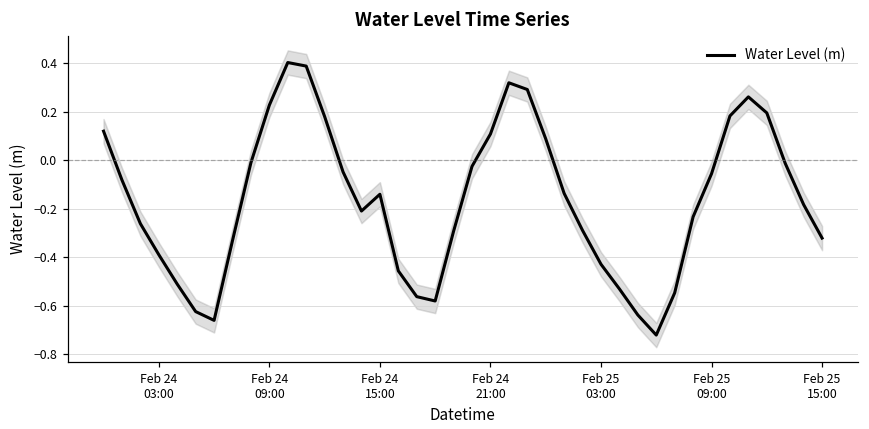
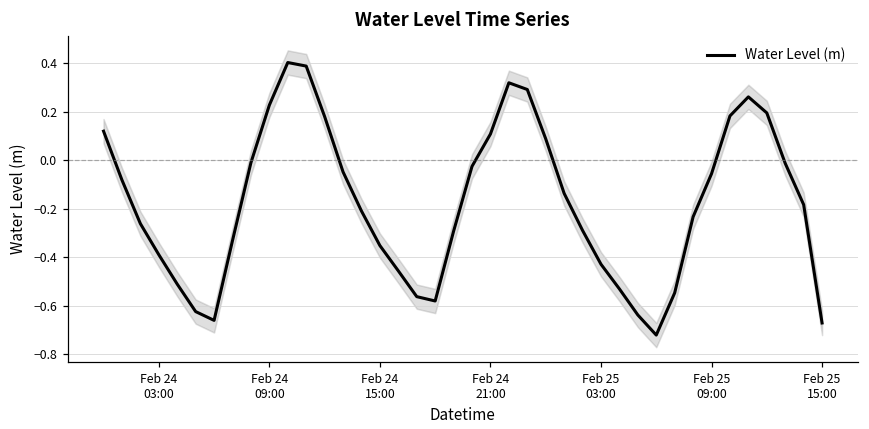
  {
    "Water Level (m)": {
      "Feb 24 03:00": -0.39,
      "Feb 24 09:00": 0.23,
-     "Feb 24 15:00": -0.14,
+     "Feb 24 15:00": -0.35,
      "Feb 24 21:00": 0.11,
      "Feb 25 03:00": -0.43,
      "Feb 25 09:00": -0.05,
-     "Feb 25 15:00": -0.32
+     "Feb 25 15:00": -0.67
    }
  }
